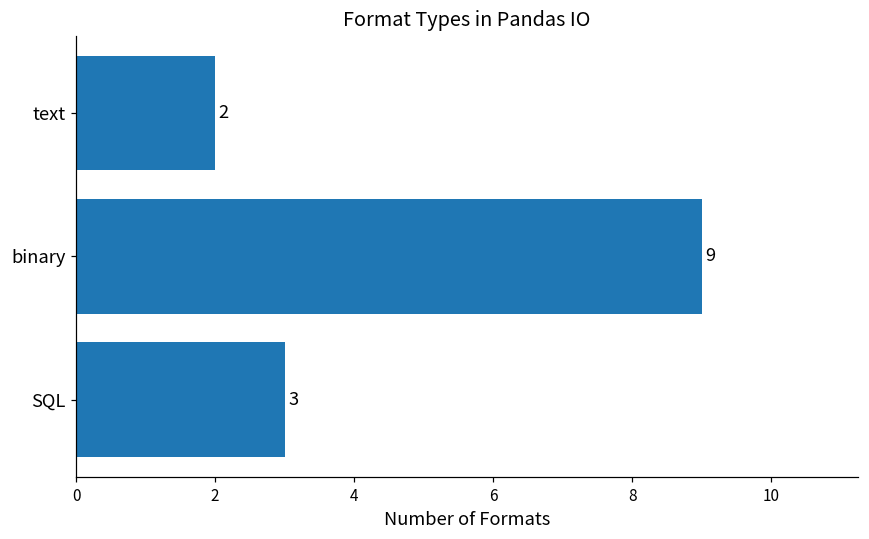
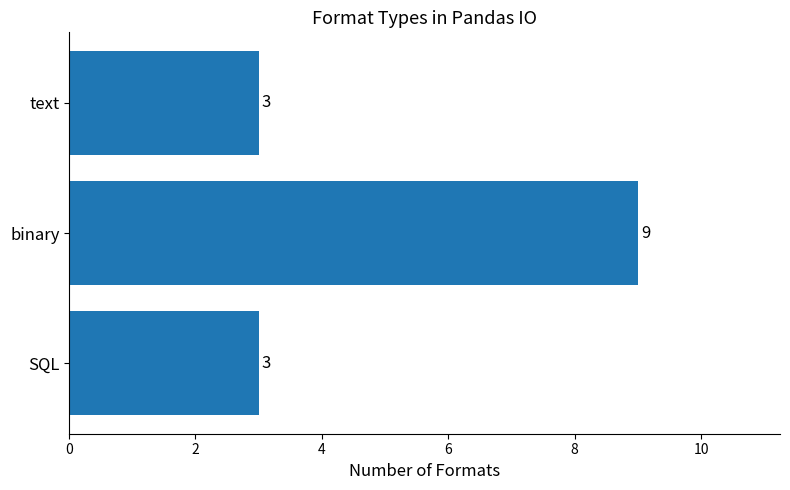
  {
-   "text": 2,
+   "text": 3,
    "binary": 9,
    "SQL": 3
  }
